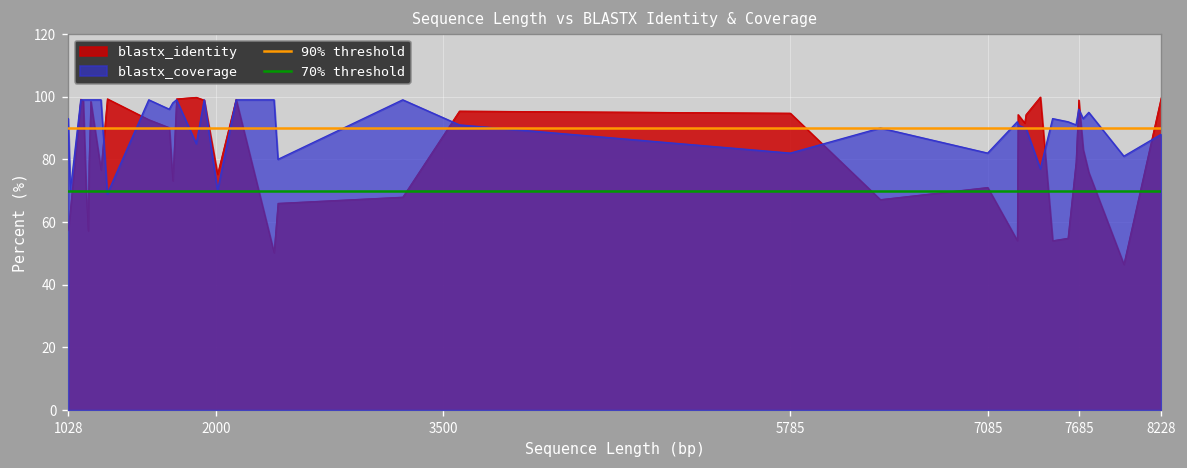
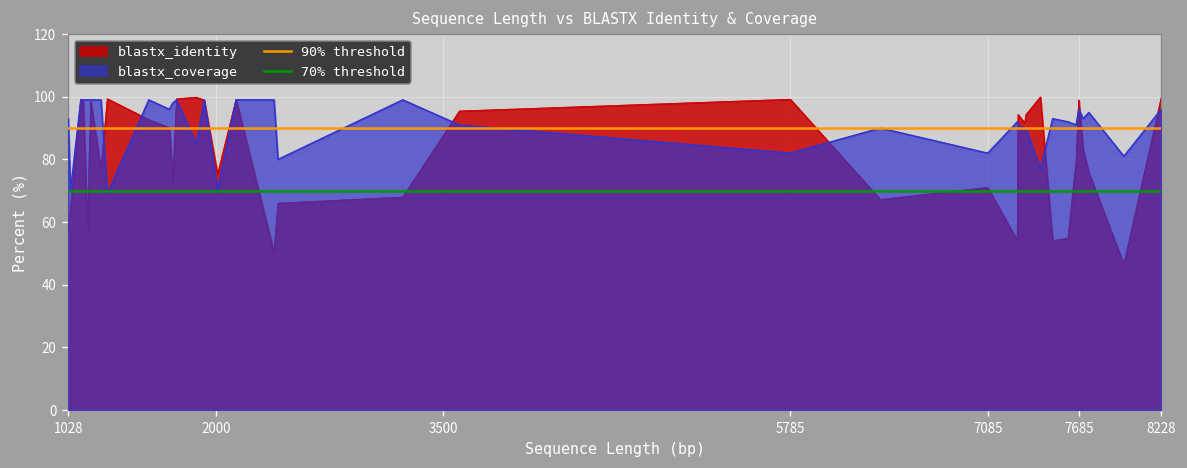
  {
    "blastx_identity": {
      "1028": 57,
-     "5785": 95,
+     "5785": 99,
      "7085": 71,
      "7685": 99,
      "8228": 100
    },
    "blastx_coverage": {
      "1028": 93,
      "5785": 82,
      "7085": 82,
      "7685": 96,
-     "8228": 88
+     "8228": 96
    }
  }
